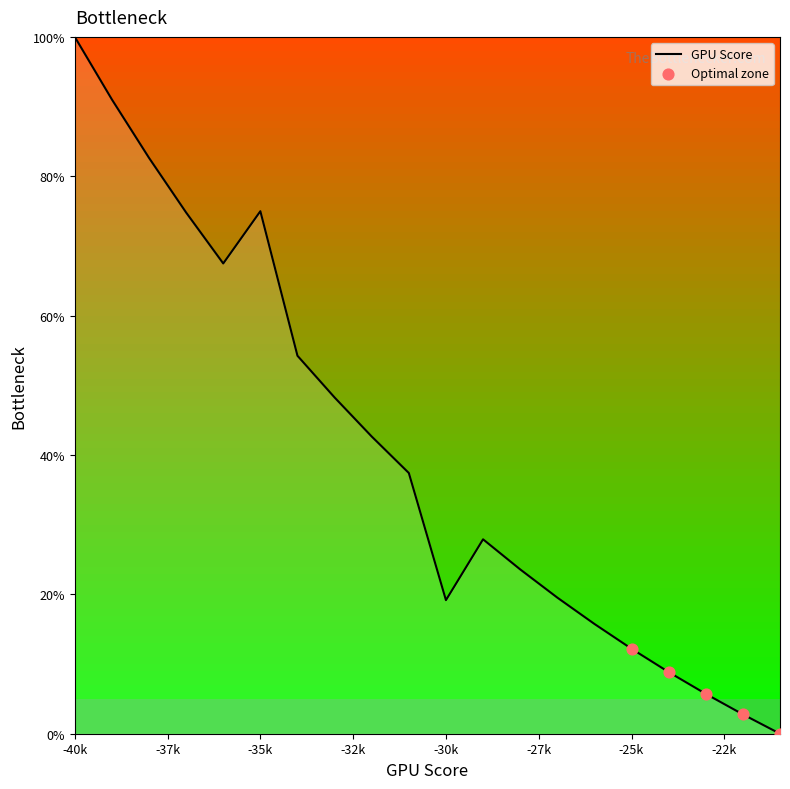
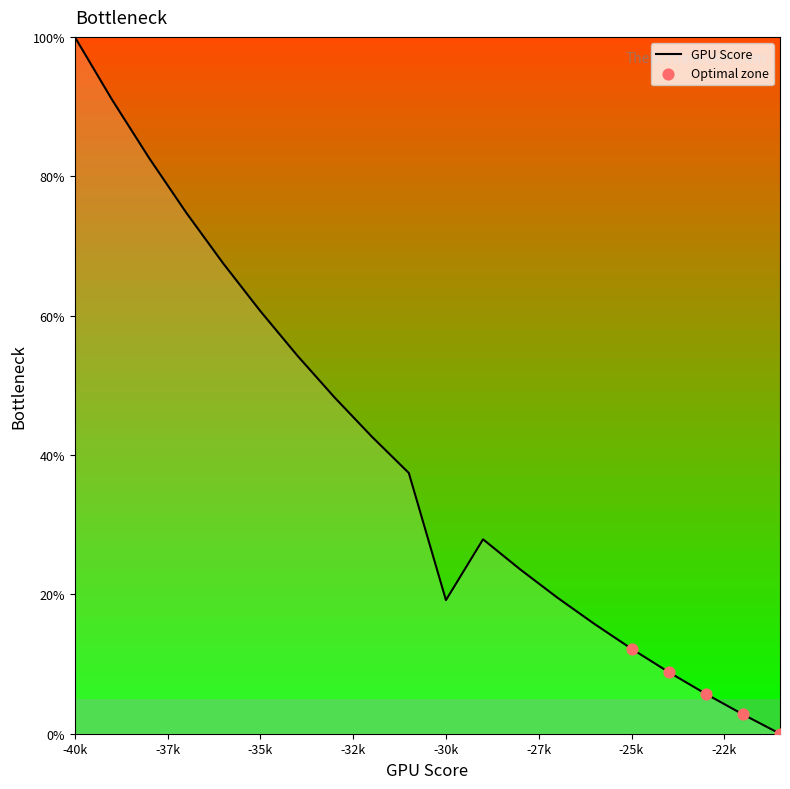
  {
    "GPU Score": {
      "-40k": "100%",
-     "-35k": "75%",
+     "-35k": "61%",
      "-30k": "19%"
    }
  }
